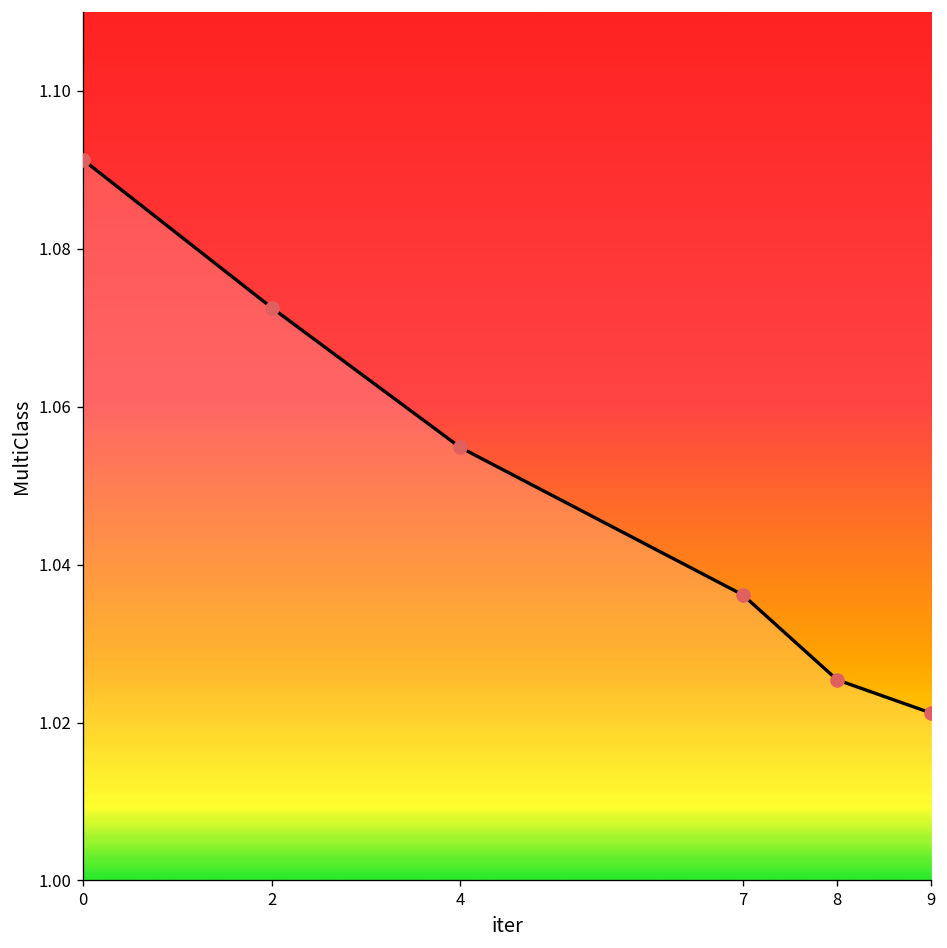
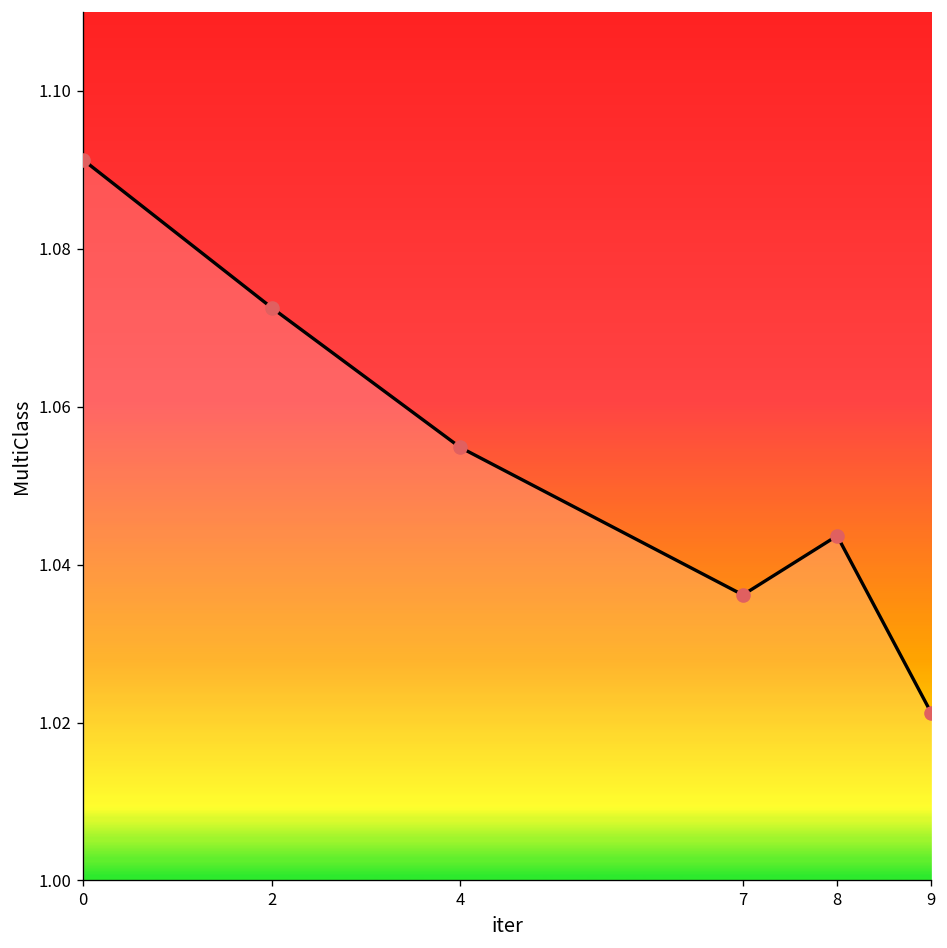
  {
    "0": 1.091,
    "2": 1.073,
    "4": 1.055,
    "7": 1.036,
-   "8": 1.025,
+   "8": 1.044,
    "9": 1.021
  }
